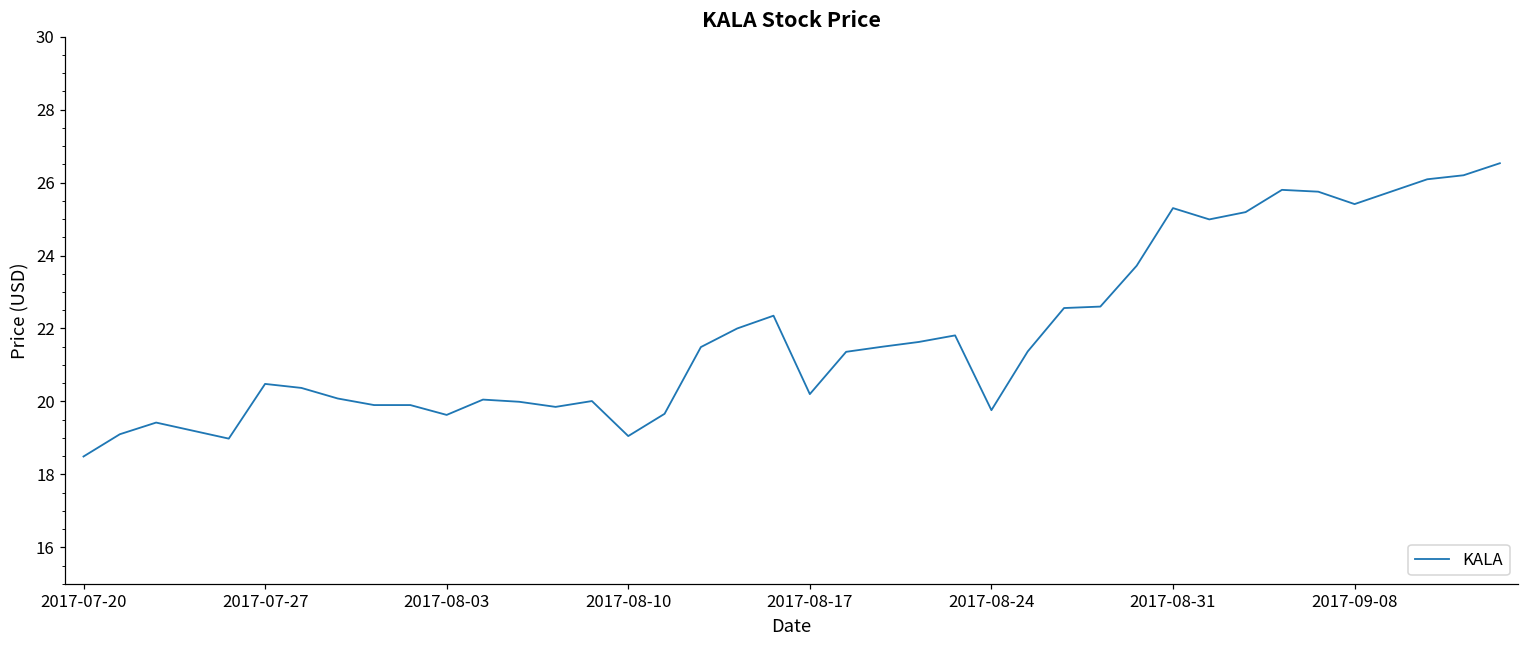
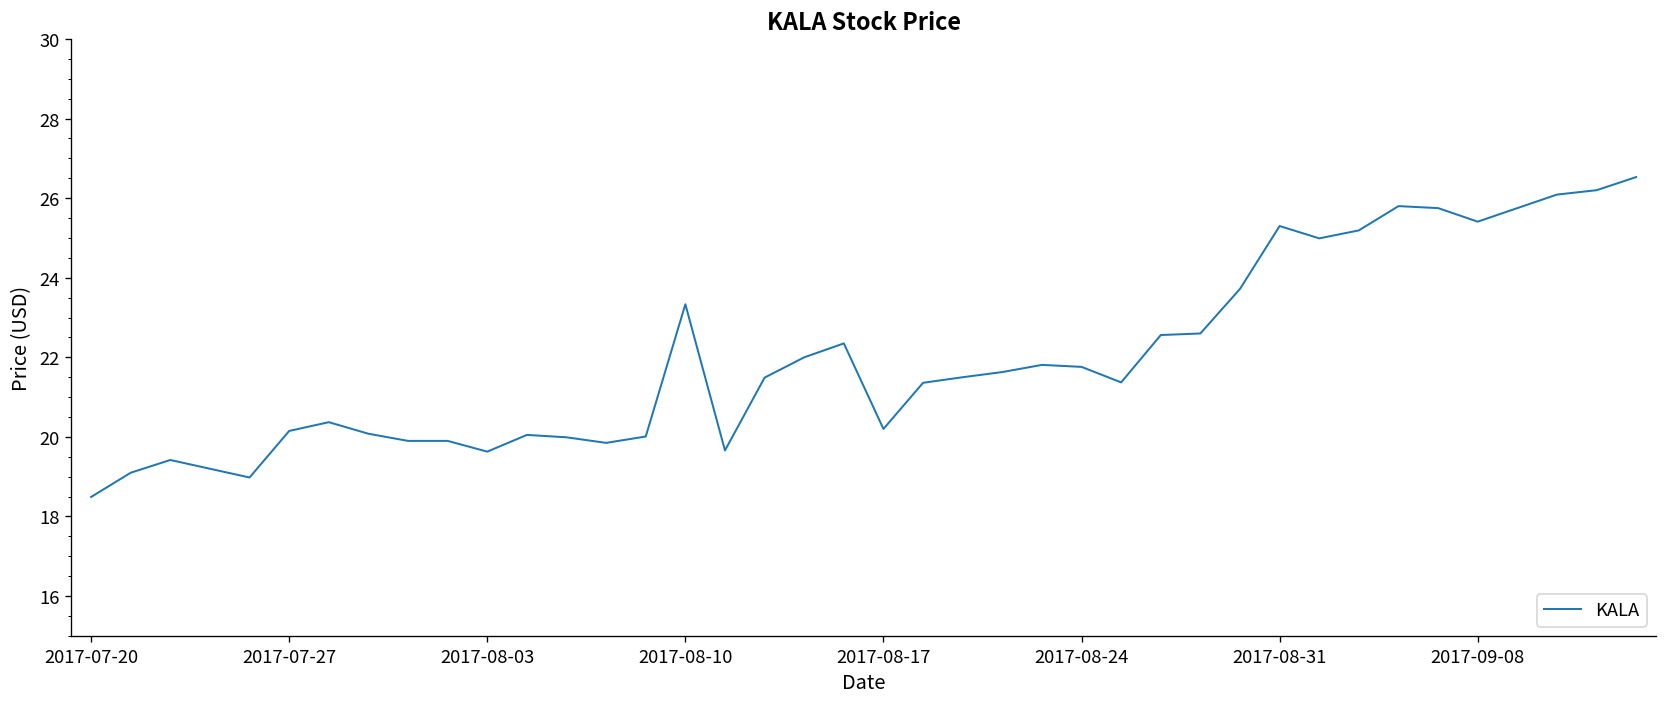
  {
    "2017-07-20": 18.5,
-   "2017-07-27": 20.5,
+   "2017-07-27": 20.2,
    "2017-08-03": 19.6,
-   "2017-08-10": 19.0,
+   "2017-08-10": 23.3,
    "2017-08-17": 20.2,
-   "2017-08-24": 19.8,
+   "2017-08-24": 21.8,
    "2017-08-31": 25.3,
    "2017-09-08": 25.4
  }
